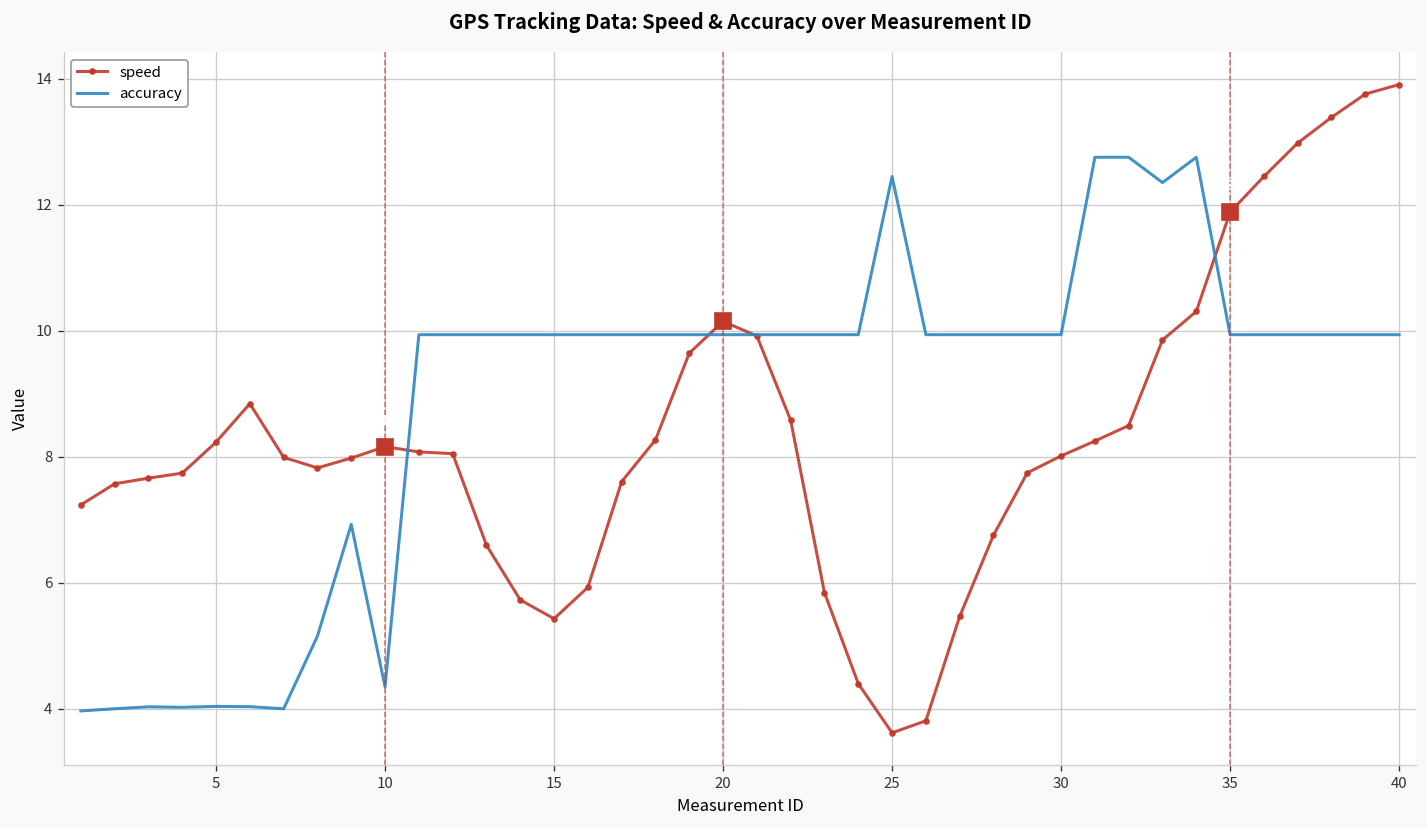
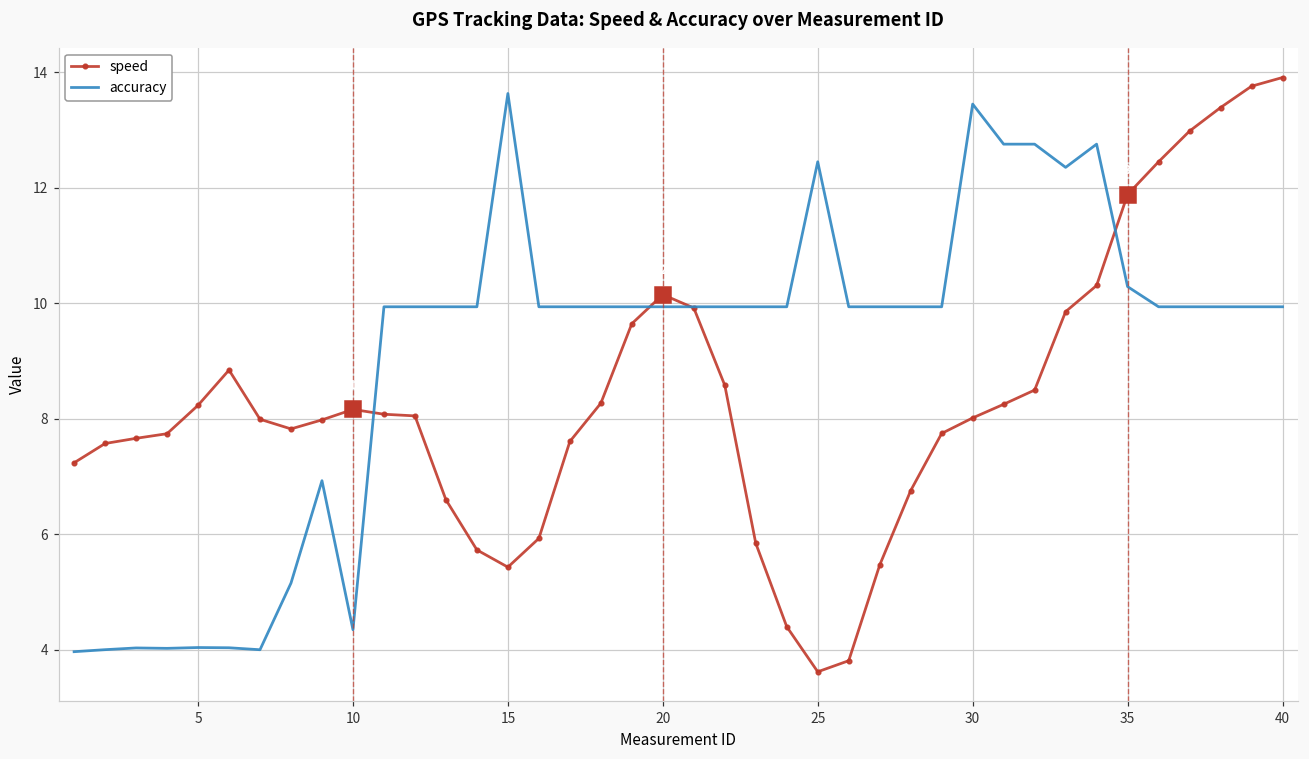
  {
    "accuracy": {
      "5": 4.0,
      "10": 4.3,
-     "15": 9.9,
+     "15": 13.6,
      "20": 9.9,
      "25": 12.4,
-     "30": 9.9,
-     "35": 9.9,
+     "30": 13.4,
+     "35": 10.3,
      "40": 9.9
    }
  }
